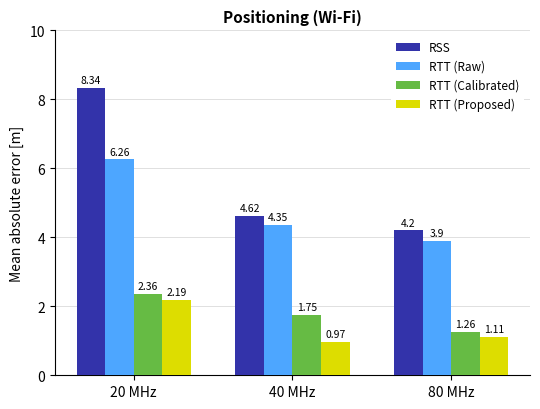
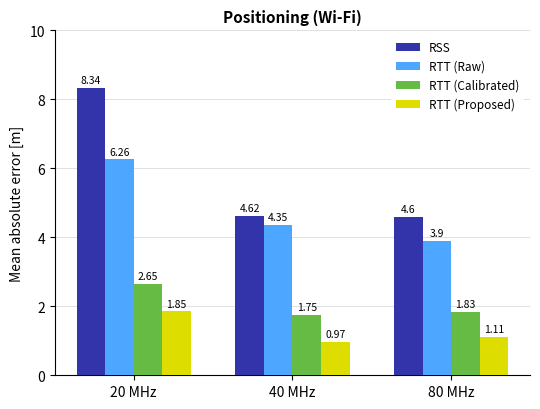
  {
    "RSS": {
      "20 MHz": 8.34,
      "40 MHz": 4.62,
-     "80 MHz": 4.2
+     "80 MHz": 4.6
    },
    "RTT (Raw)": {
      "20 MHz": 6.26,
      "40 MHz": 4.35,
      "80 MHz": 3.9
    },
    "RTT (Calibrated)": {
-     "20 MHz": 2.36,
+     "20 MHz": 2.65,
      "40 MHz": 1.75,
-     "80 MHz": 1.26
+     "80 MHz": 1.83
    },
    "RTT (Proposed)": {
-     "20 MHz": 2.19,
+     "20 MHz": 1.85,
      "40 MHz": 0.97,
      "80 MHz": 1.11
    }
  }
